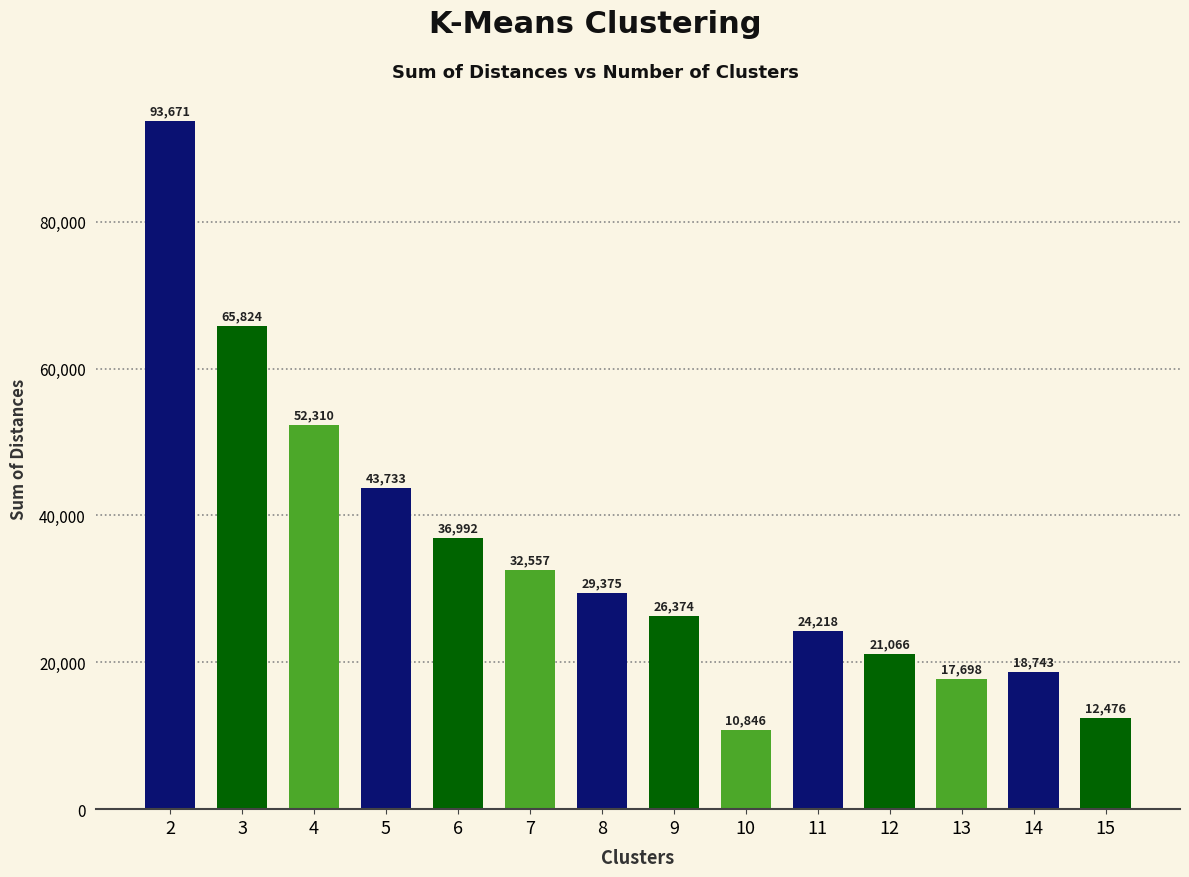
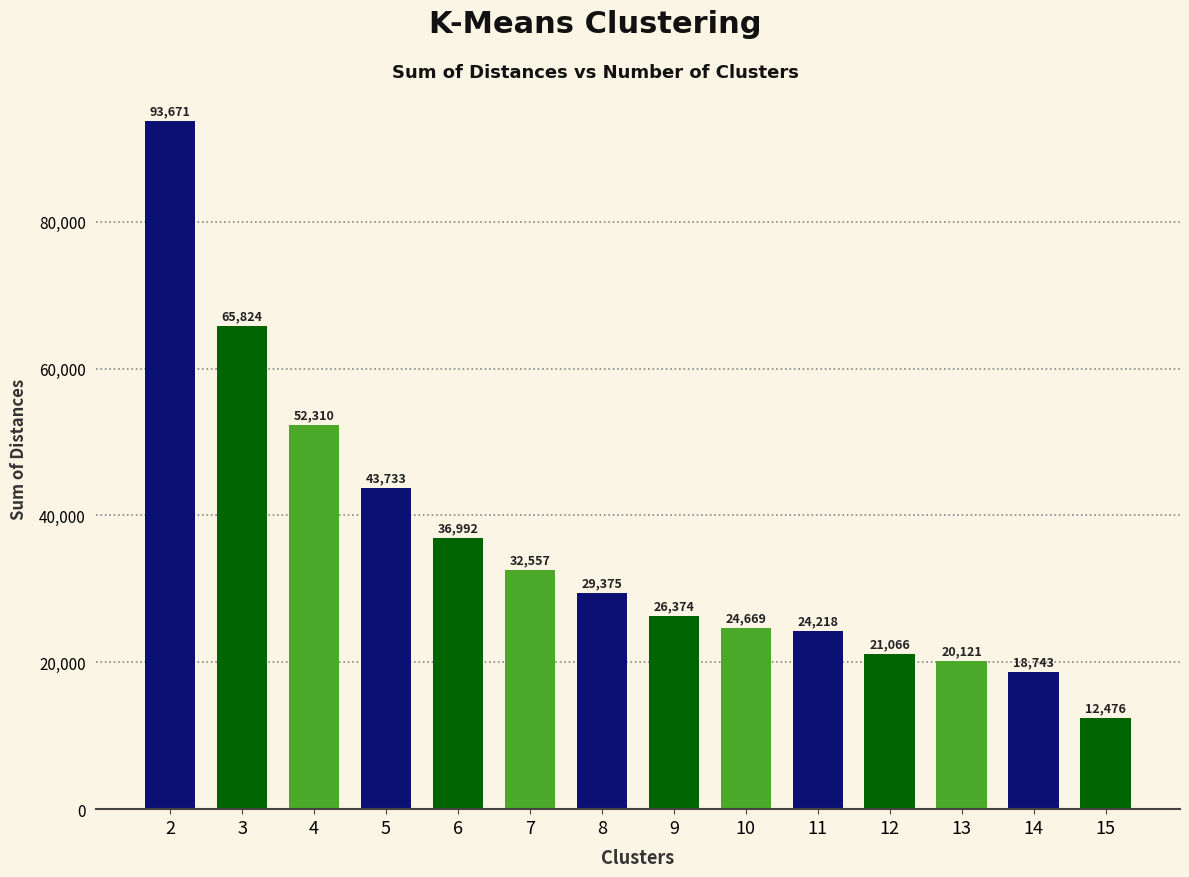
  {
    "2": "93,671",
    "3": "65,824",
    "4": "52,310",
    "5": "43,733",
    "6": "36,992",
    "7": "32,557",
    "8": "29,375",
    "9": "26,374",
-   "10": "10,846",
+   "10": "24,669",
    "11": "24,218",
    "12": "21,066",
-   "13": "17,698",
+   "13": "20,121",
    "14": "18,743",
    "15": "12,476"
  }
